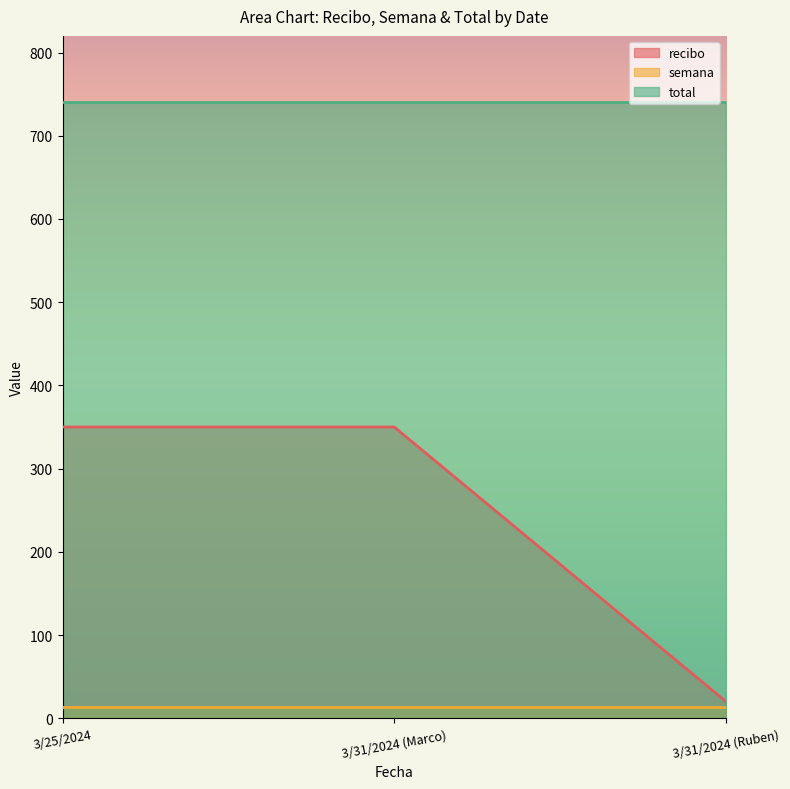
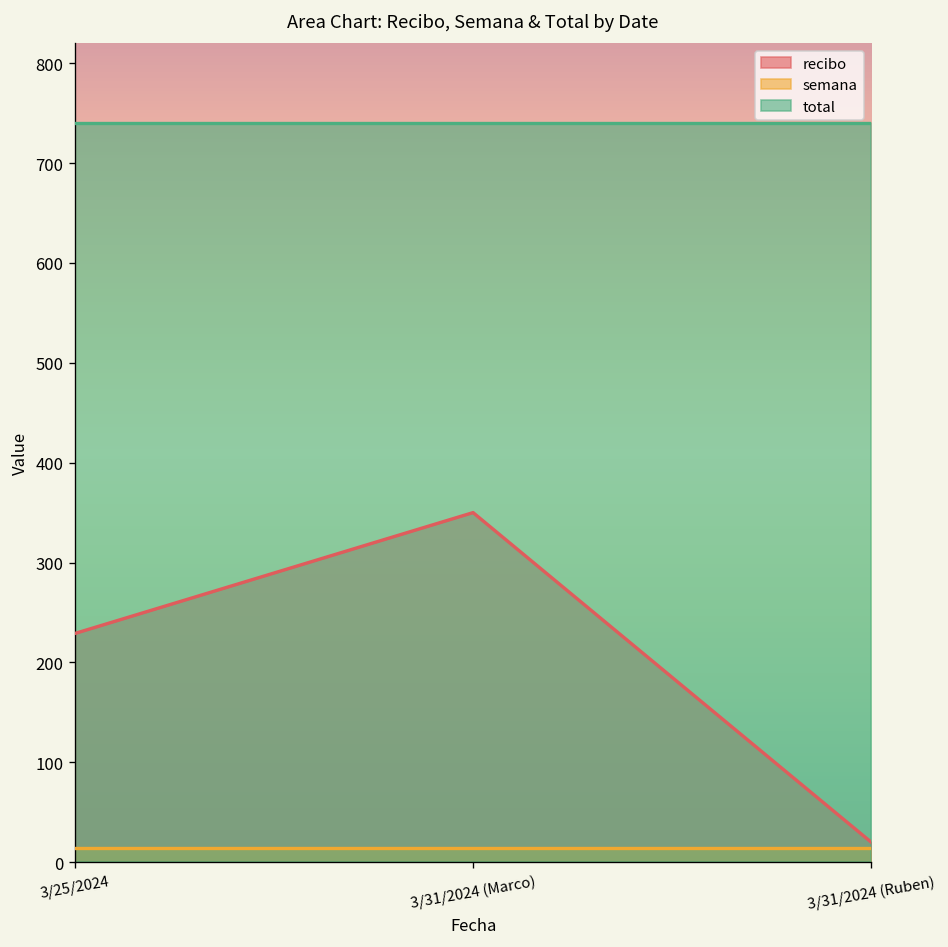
  {
    "recibo": {
-     "3/25/2024": 350,
+     "3/25/2024": 230,
      "3/31/2024 (Marco)": 350,
      "3/31/2024 (Ruben)": 20
    },
    "semana": {
      "3/25/2024": 10,
      "3/31/2024 (Marco)": 10,
      "3/31/2024 (Ruben)": 10
    },
    "total": {
      "3/25/2024": 740,
      "3/31/2024 (Marco)": 740,
      "3/31/2024 (Ruben)": 740
    }
  }
